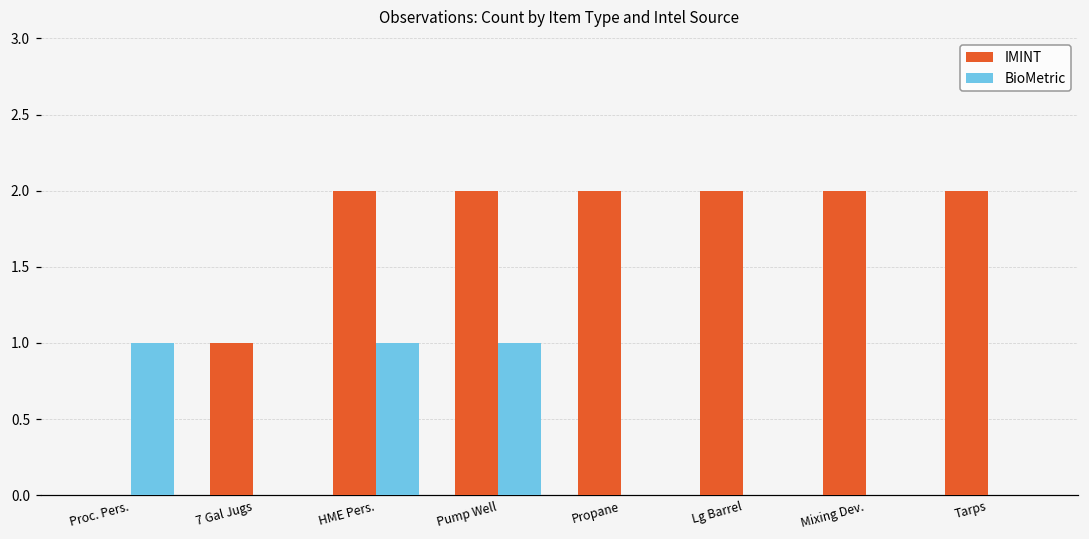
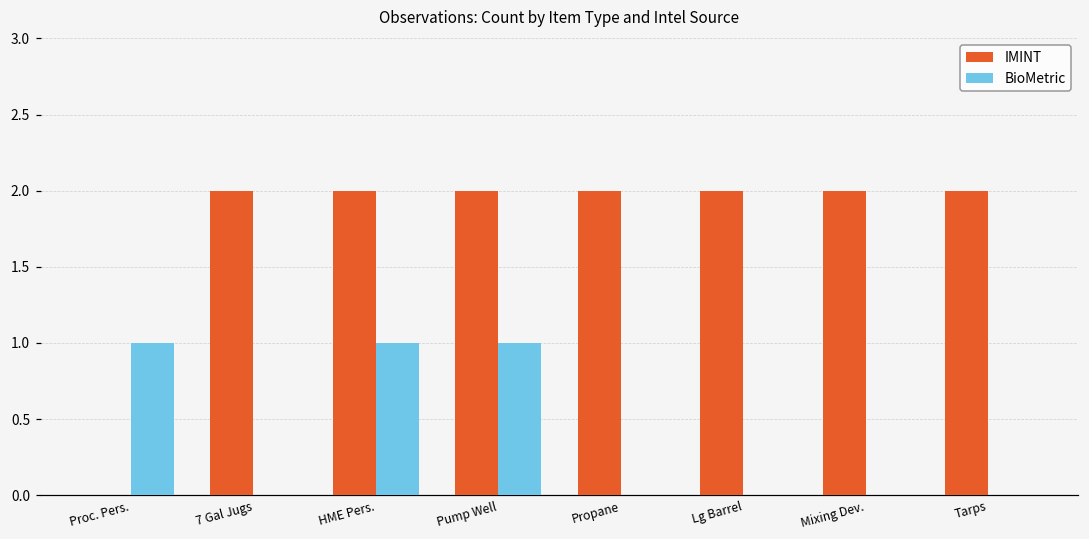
  {
    "IMINT": {
      "Proc. Pers.": 0,
-     "7 Gal Jugs": 1,
+     "7 Gal Jugs": 2,
      "HME Pers.": 2,
      "Pump Well": 2,
      "Propane": 2,
      "Lg Barrel": 2,
      "Mixing Dev.": 2,
      "Tarps": 2
    },
    "BioMetric": {
      "Proc. Pers.": 1,
      "7 Gal Jugs": 0,
      "HME Pers.": 1,
      "Pump Well": 1,
      "Propane": 0,
      "Lg Barrel": 0,
      "Mixing Dev.": 0,
      "Tarps": 0
    }
  }
